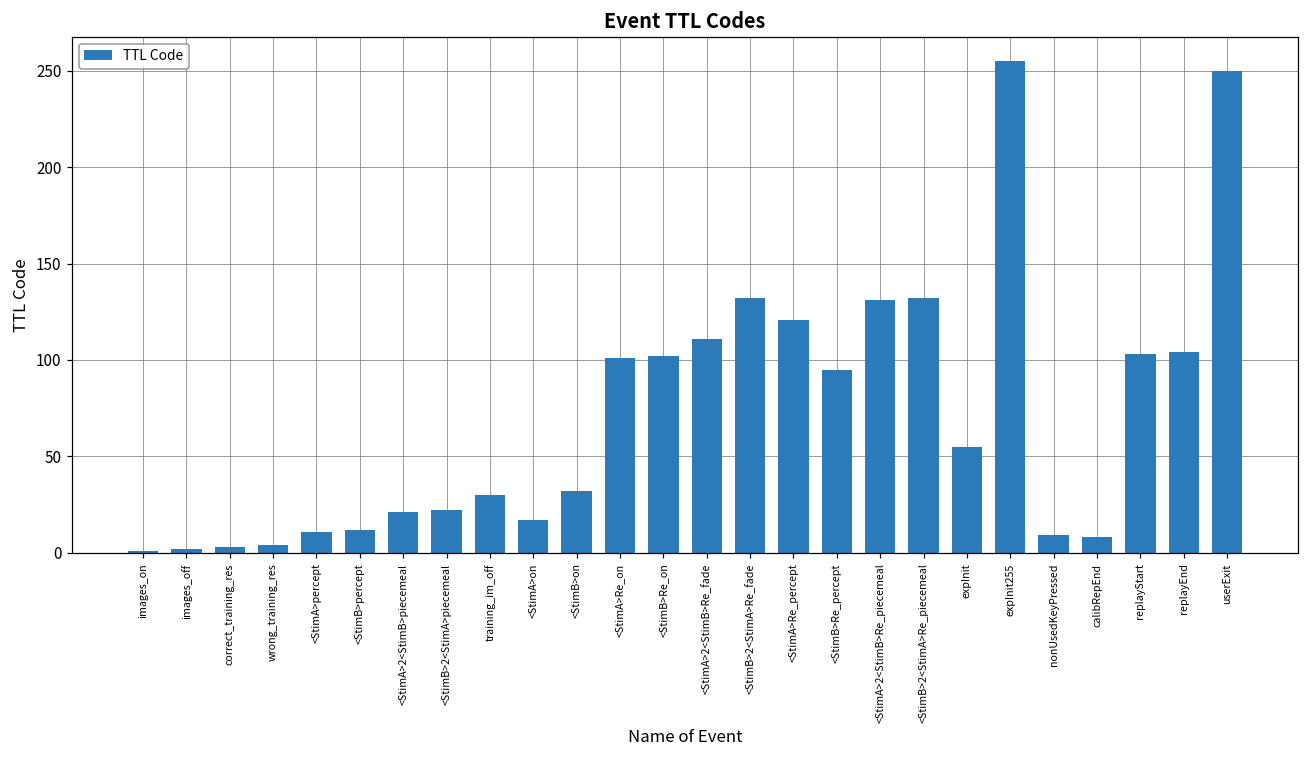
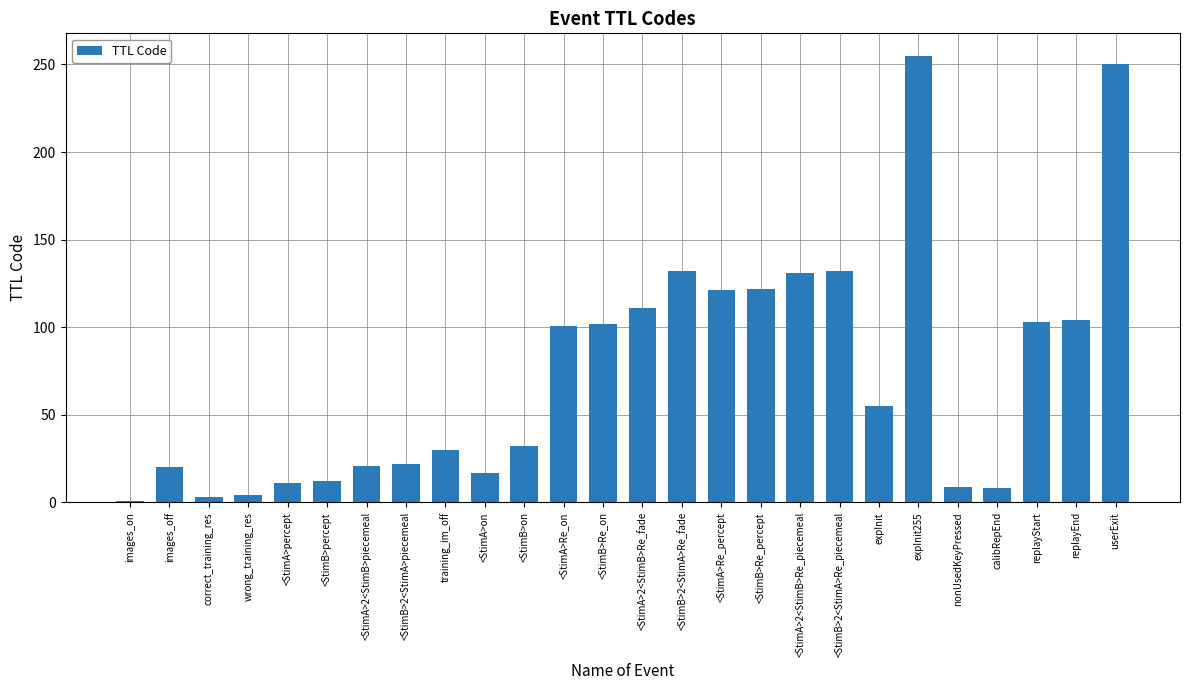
  {
-   "images_off": 2,
+   "images_off": 20,
    "correct_training_res": 3,
    "wrong_training_res": 4,
    "<StimA>percept": 11,
    "<StimB>percept": 12,
    "<StimA>2<StimB>piecemeal": 21,
    "<StimB>2<StimA>piecemeal": 22,
    "training_im_off": 30,
    "<StimA>on": 17,
    "<StimB>on": 32,
    "<StimA>Re_on": 101,
    "<StimB>Re_on": 102,
    "<StimA>2<StimB>Re_fade": 111,
    "<StimB>2<StimA>Re_fade": 132,
    "<StimA>Re_percept": 121,
-   "<StimB>Re_percept": 95,
+   "<StimB>Re_percept": 122,
    "<StimA>2<StimB>Re_piecemeal": 131,
    "<StimB>2<StimA>Re_piecemeal": 132,
    "expInit": 55,
    "expInit255": 255,
    "nonUsedKeyPressed": 9,
    "calibRepEnd": 8,
    "replayStart": 103,
    "replayEnd": 104,
    "userExit": 250
  }
